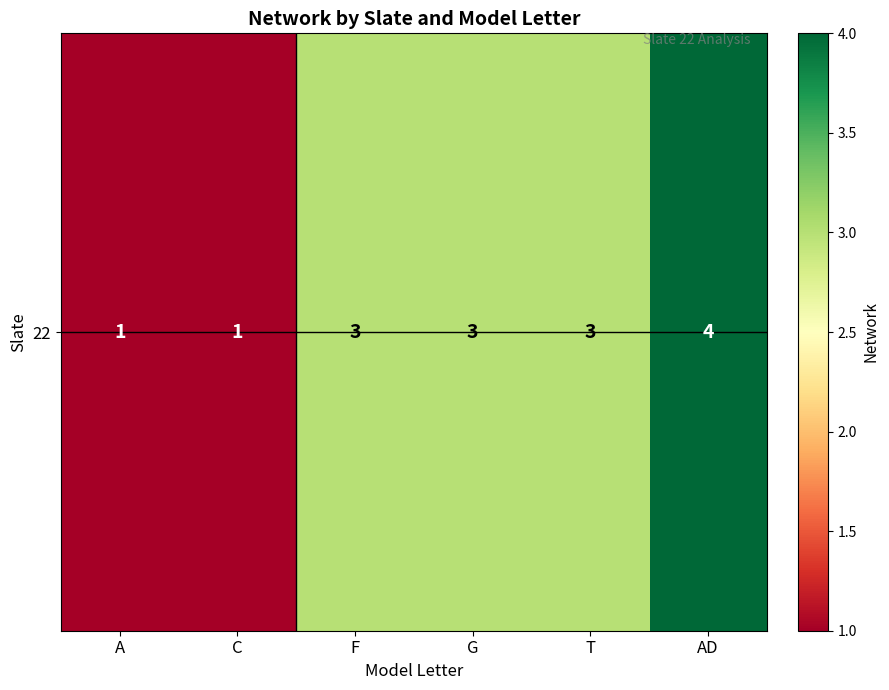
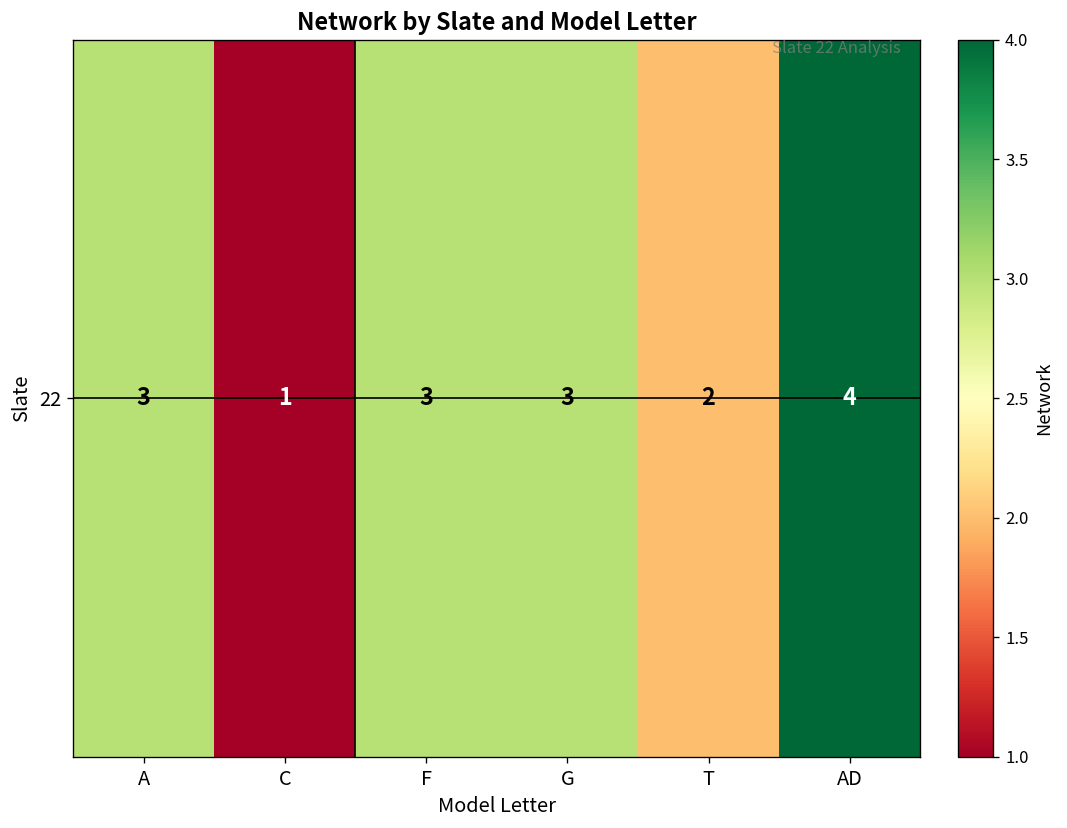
  {
    "22": {
-     "A": 1,
+     "A": 3,
      "C": 1,
      "F": 3,
      "G": 3,
-     "T": 3,
+     "T": 2,
      "AD": 4
    }
  }
